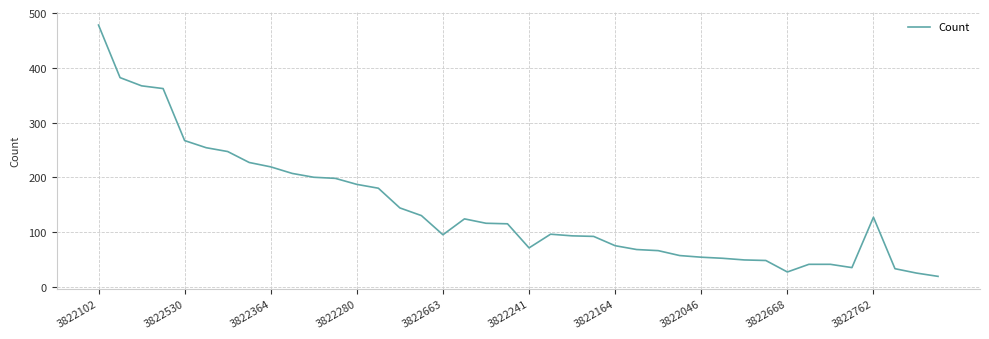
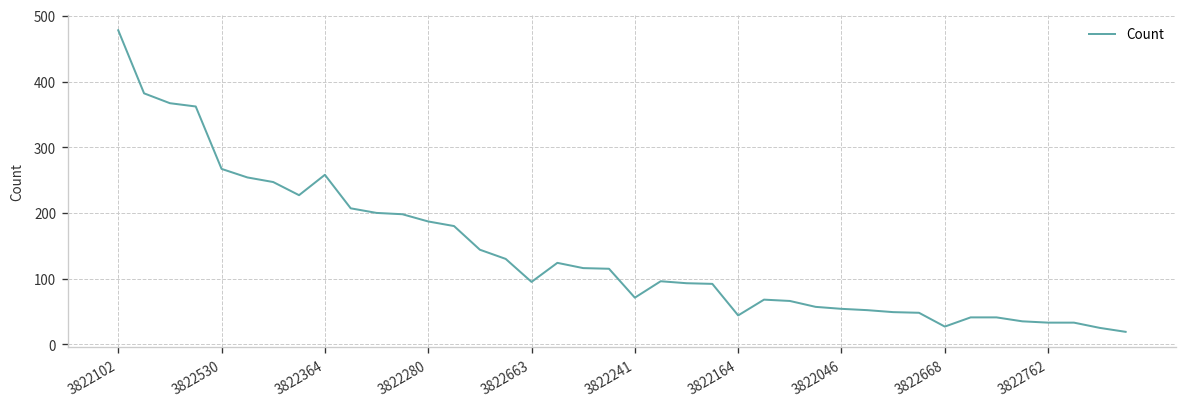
  {
    "3822102": 480,
    "3822530": 270,
-   "3822364": 220,
+   "3822364": 260,
    "3822280": 190,
    "3822663": 100,
    "3822241": 70,
-   "3822164": 80,
+   "3822164": 40,
    "3822046": 50,
    "3822668": 30,
-   "3822762": 130
+   "3822762": 30
  }
